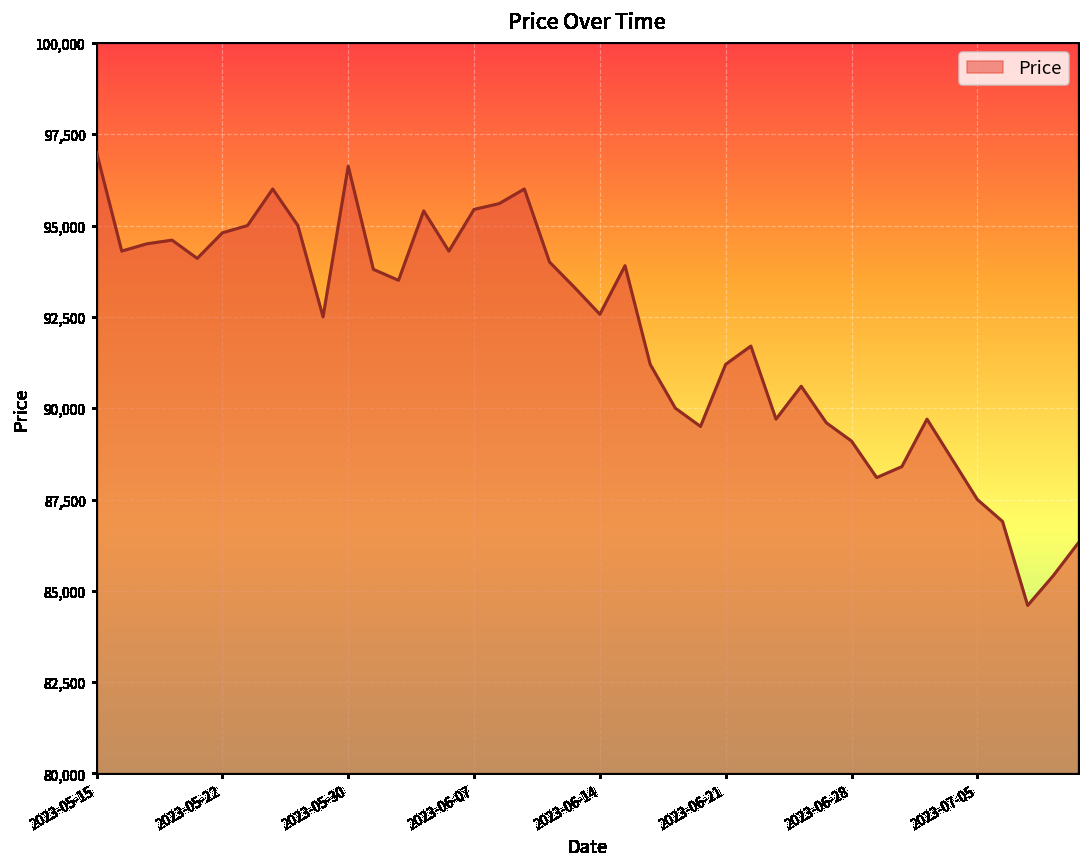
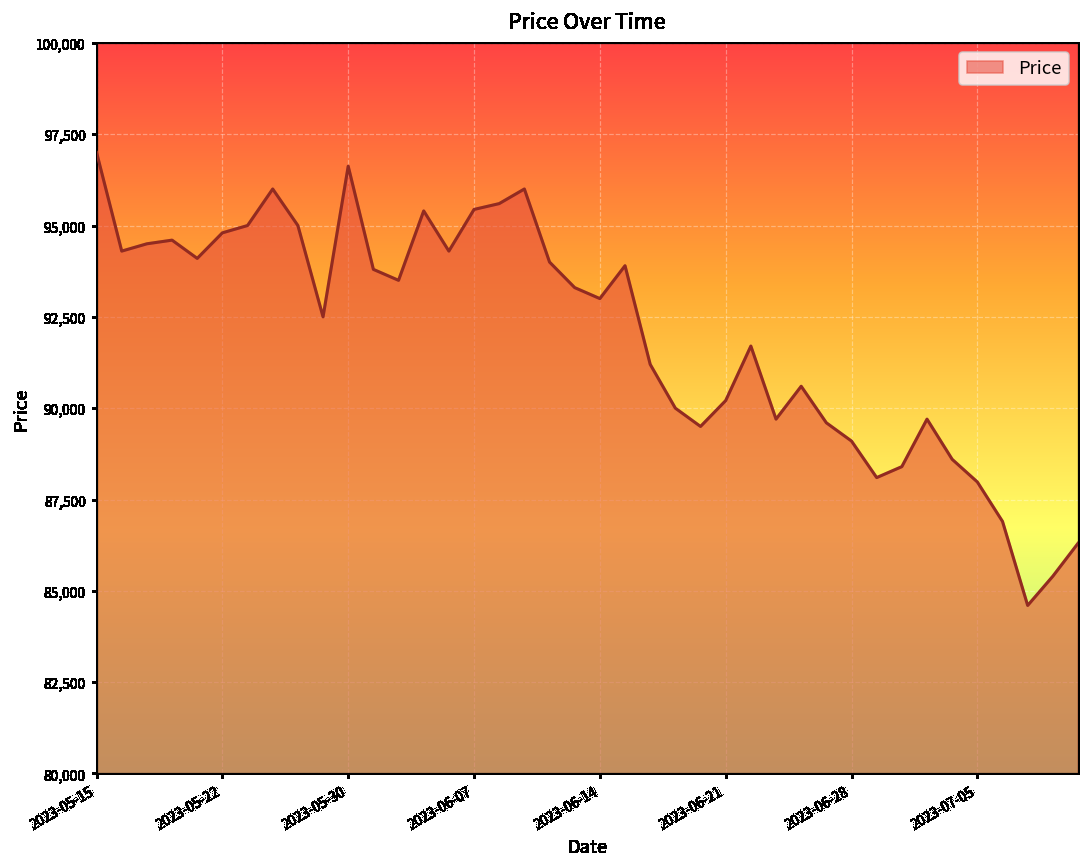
  {
    "2023-05-15": "97,000",
    "2023-05-22": "94,800",
    "2023-05-30": "96,600",
    "2023-06-07": "95,400",
-   "2023-06-14": "92,600",
-   "2023-06-21": "91,200",
+   "2023-06-14": "93,000",
+   "2023-06-21": "90,200",
    "2023-06-28": "89,100",
-   "2023-07-05": "87,500"
+   "2023-07-05": "88,000"
  }
